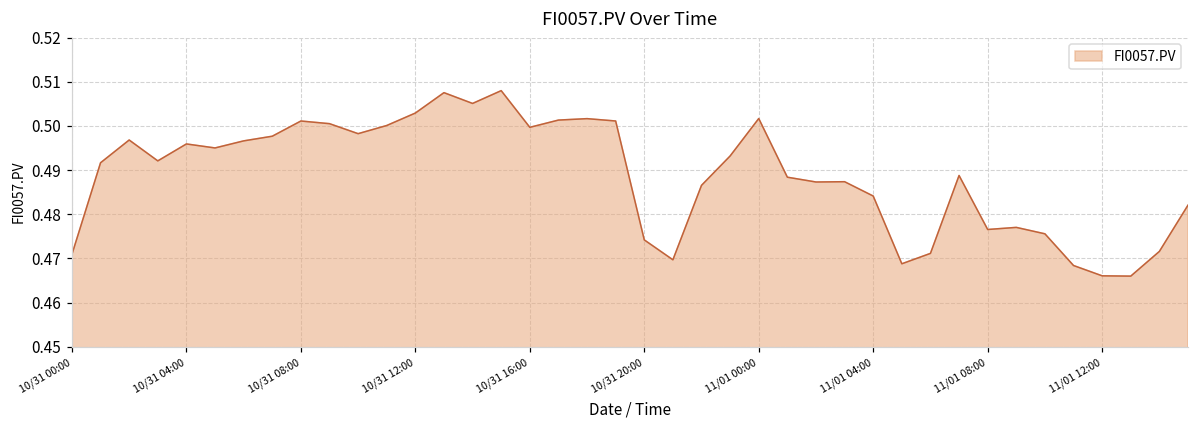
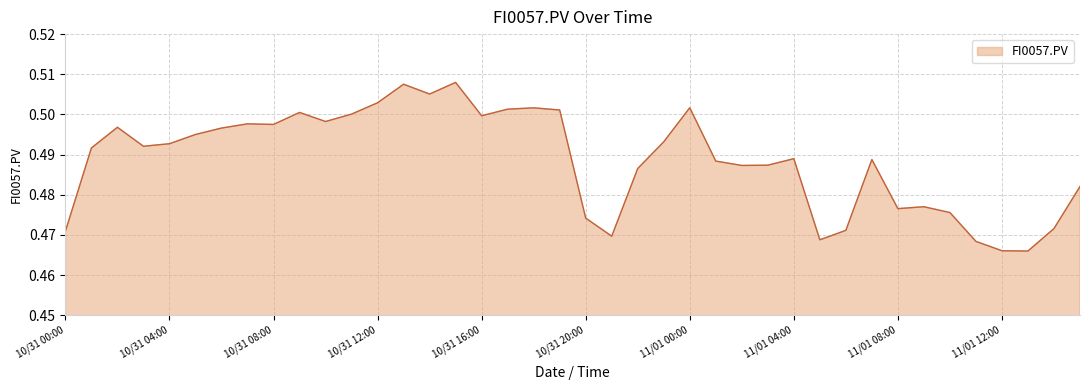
  {
    "10/31 00:00": 0.471,
-   "10/31 04:00": 0.496,
-   "10/31 08:00": 0.501,
+   "10/31 04:00": 0.493,
+   "10/31 08:00": 0.498,
    "10/31 12:00": 0.503,
    "10/31 16:00": 0.500,
    "10/31 20:00": 0.474,
    "11/01 00:00": 0.502,
-   "11/01 04:00": 0.484,
+   "11/01 04:00": 0.489,
    "11/01 08:00": 0.477,
    "11/01 12:00": 0.466
  }
